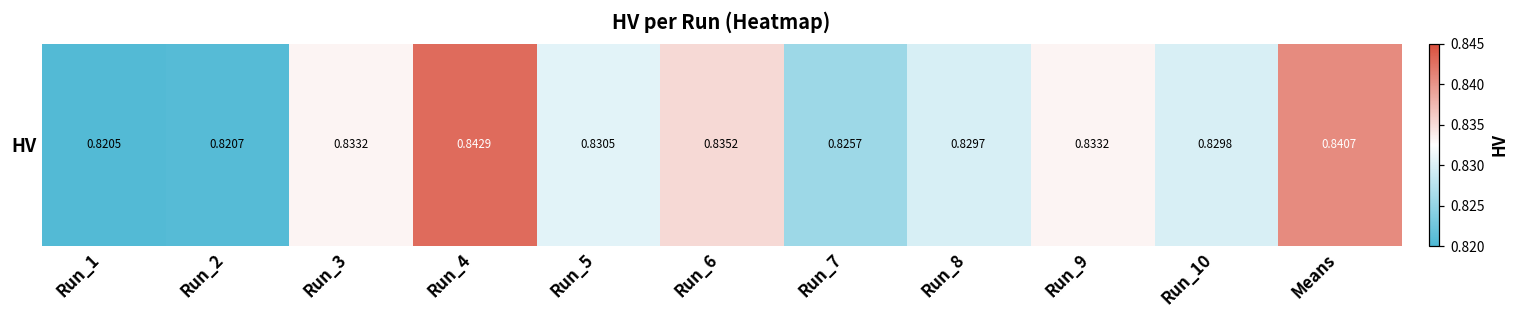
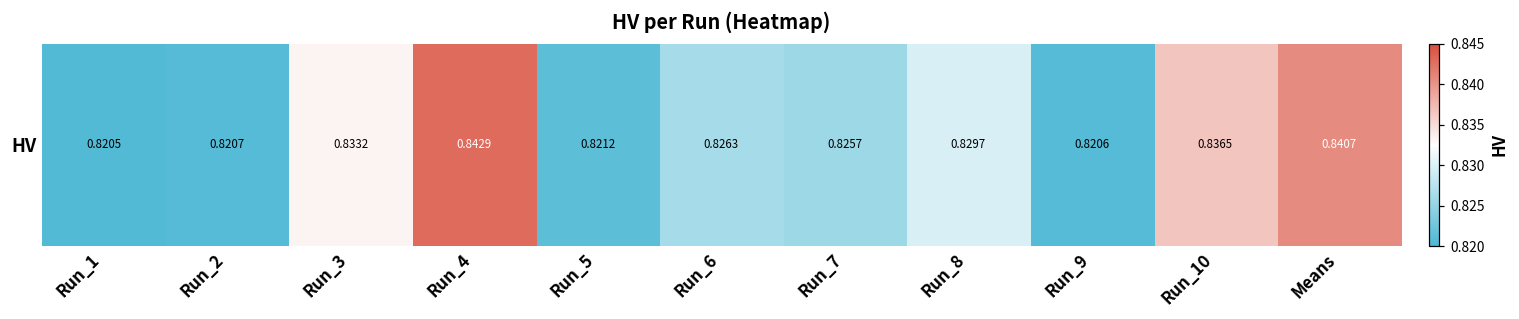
  {
    "HV": {
      "Run_1": 0.8205,
      "Run_2": 0.8207,
      "Run_3": 0.8332,
      "Run_4": 0.8429,
-     "Run_5": 0.8305,
-     "Run_6": 0.8352,
+     "Run_5": 0.8212,
+     "Run_6": 0.8263,
      "Run_7": 0.8257,
      "Run_8": 0.8297,
-     "Run_9": 0.8332,
-     "Run_10": 0.8298,
+     "Run_9": 0.8206,
+     "Run_10": 0.8365,
      "Means": 0.8407
    }
  }
